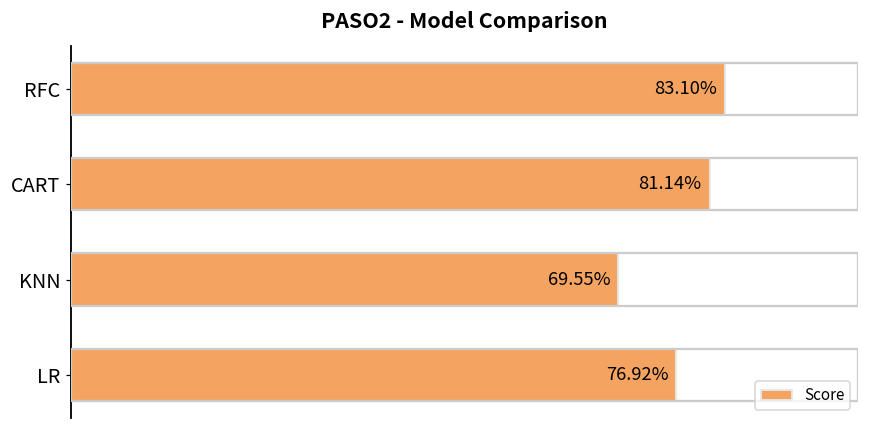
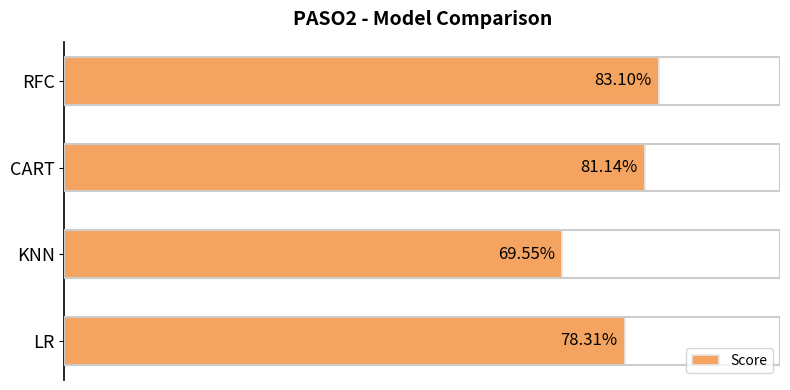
  {
    "RFC": "83.10%",
    "CART": "81.14%",
    "KNN": "69.55%",
-   "LR": "76.92%"
+   "LR": "78.31%"
  }
